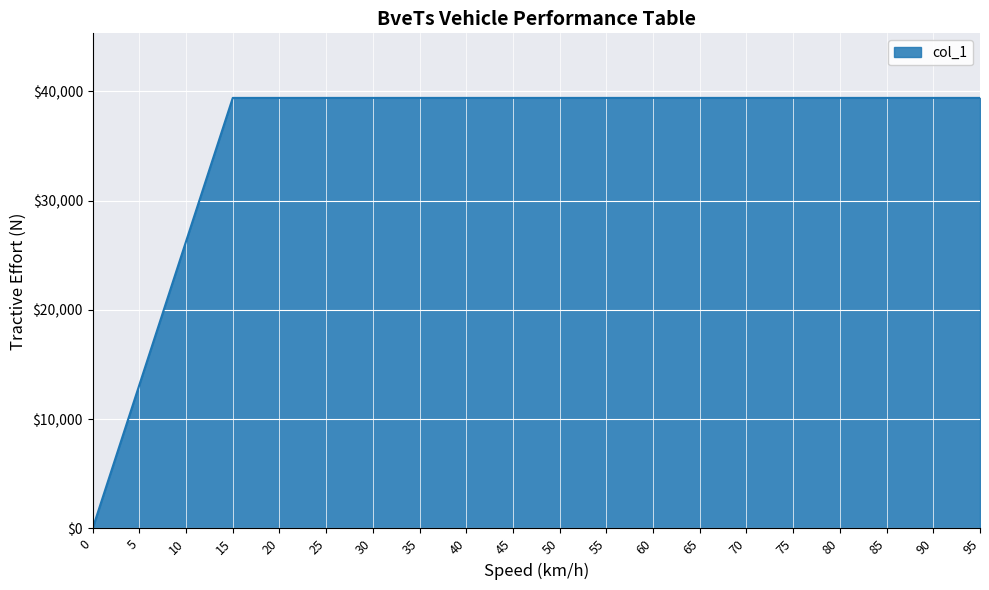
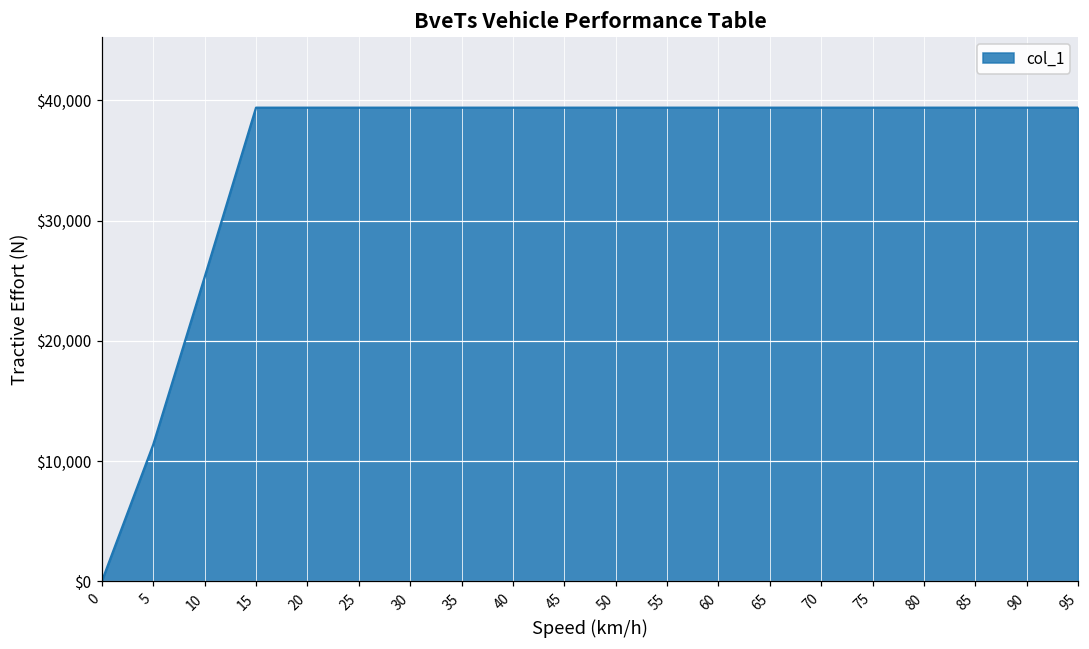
  {
    "0": "$0",
-   "5": "$13,100",
-   "10": "$26,300",
+   "5": "$11,400",
+   "10": "$25,300",
    "15": "$39,400",
    "20": "$39,400",
    "25": "$39,400",
    "30": "$39,400",
    "35": "$39,400",
    "40": "$39,400",
    "45": "$39,400",
    "50": "$39,400",
    "55": "$39,400",
    "60": "$39,400",
    "65": "$39,400",
    "70": "$39,400",
    "75": "$39,400",
    "80": "$39,400",
    "85": "$39,400",
    "90": "$39,400",
    "95": "$39,400"
  }
